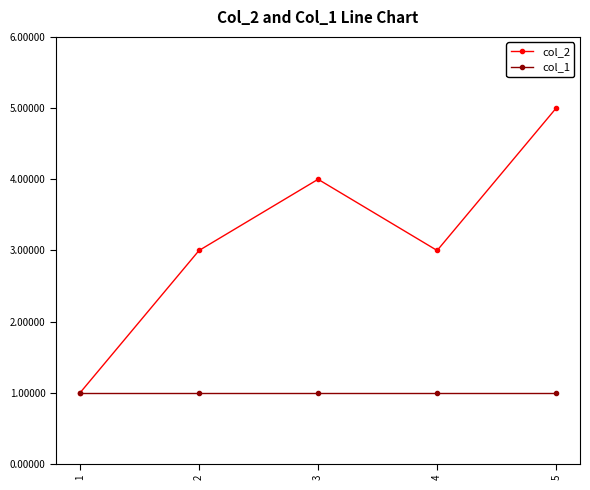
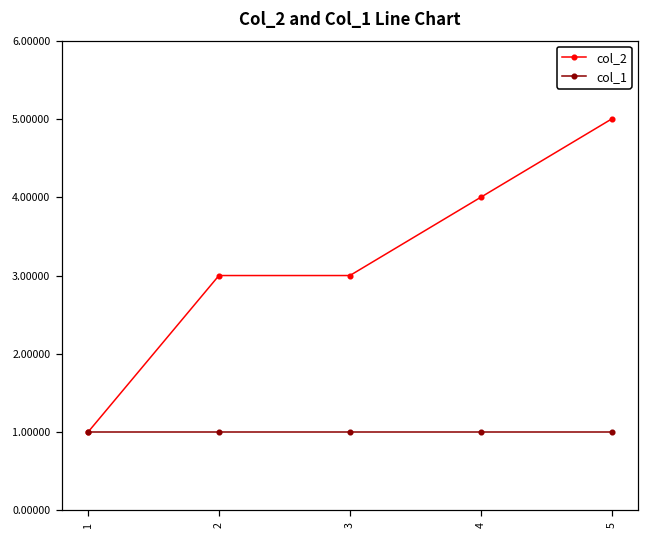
  {
    "col_2": {
      "2": 3,
-     "3": 4,
-     "4": 3,
+     "3": 3,
+     "4": 4,
      "5": 5
    },
    "col_1": {
      "2": 1,
      "3": 1,
      "4": 1,
      "5": 1
    }
  }
